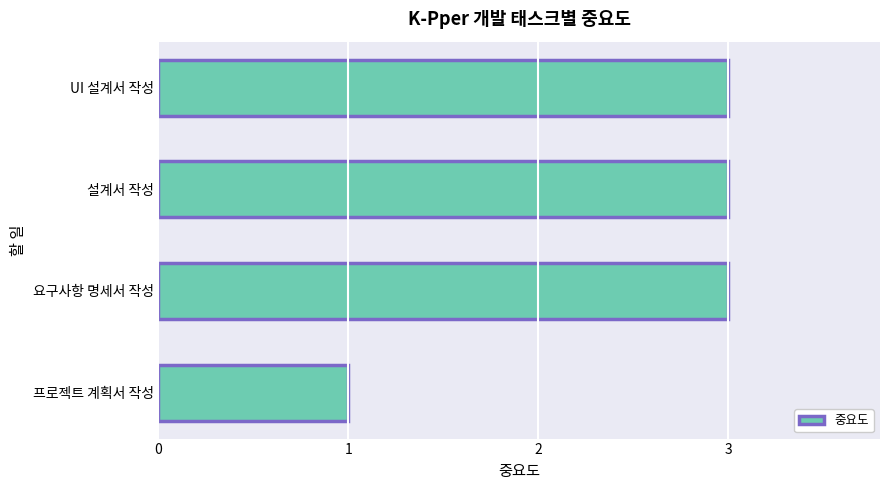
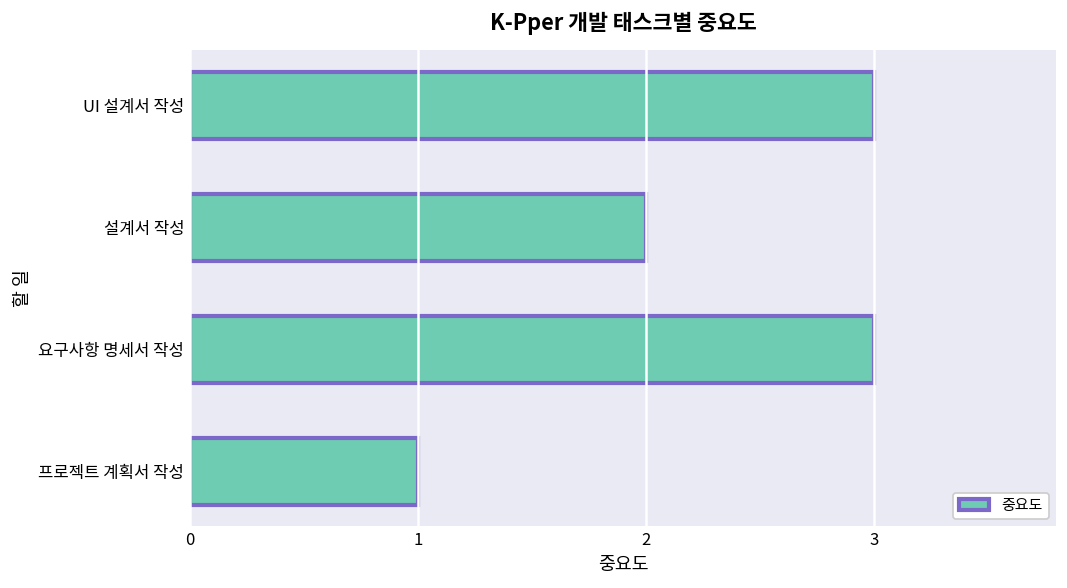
  {
    "UI 설계서 작성": 3,
-   "설계서 작성": 3,
+   "설계서 작성": 2,
    "요구사항 명세서 작성": 3,
    "프로젝트 계획서 작성": 1
  }
